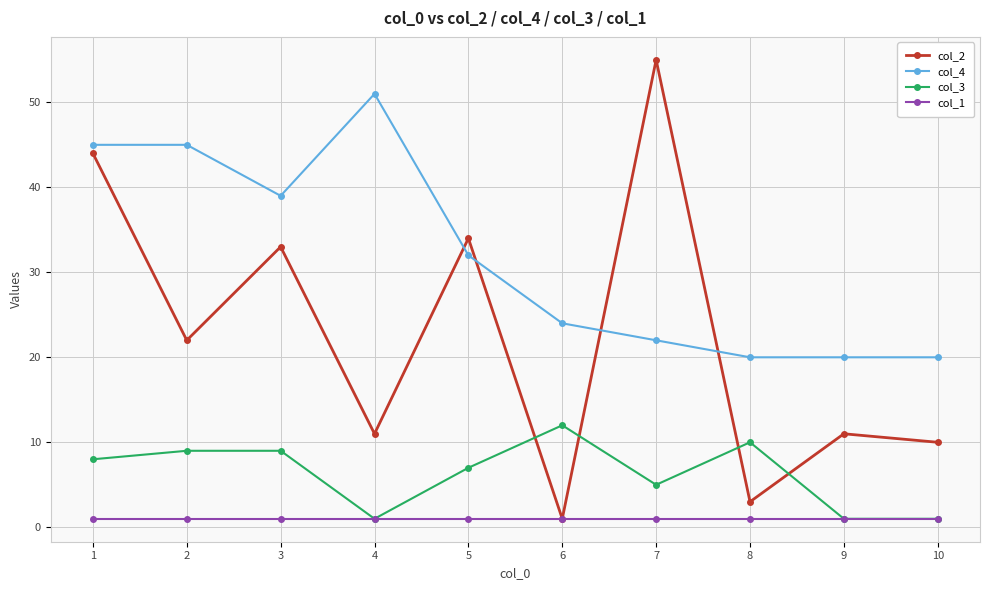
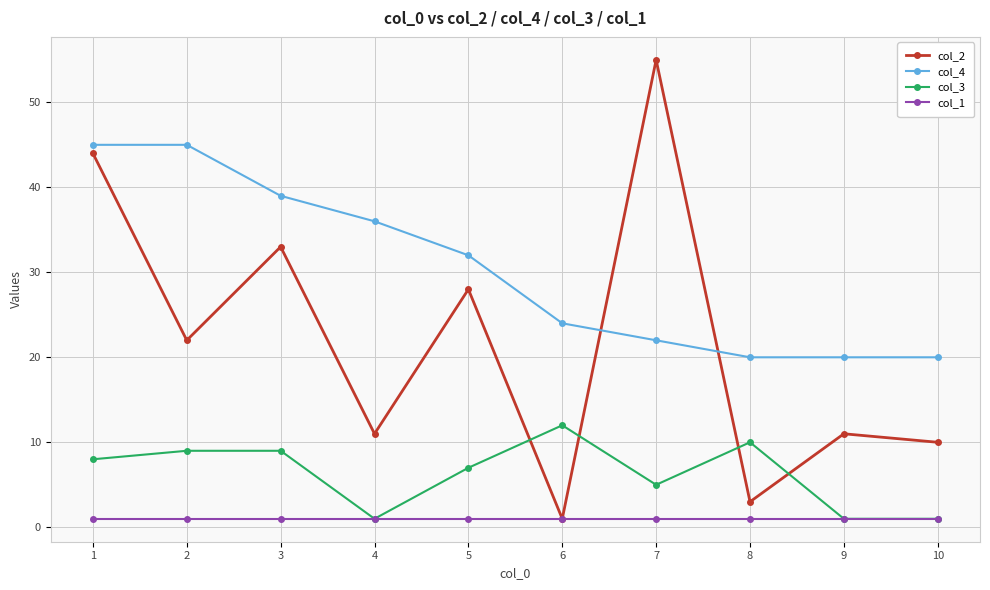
  {
    "col_2": {
      "1": 44,
      "2": 22,
      "3": 33,
      "4": 11,
-     "5": 34,
+     "5": 28,
      "7": 55,
      "8": 3,
      "9": 11,
      "10": 10
    },
    "col_4": {
      "1": 45,
      "2": 45,
      "3": 39,
-     "4": 51,
+     "4": 36,
      "5": 32,
      "6": 24,
      "7": 22,
      "8": 20,
      "9": 20,
      "10": 20
    },
    "col_3": {
      "1": 8,
      "2": 9,
      "3": 9,
      "5": 7,
      "6": 12,
      "7": 5,
      "8": 10
    },
    "col_1": {
      "1": 1,
      "2": 1,
      "3": 1,
      "5": 1,
      "7": 1,
      "8": 1
    }
  }
